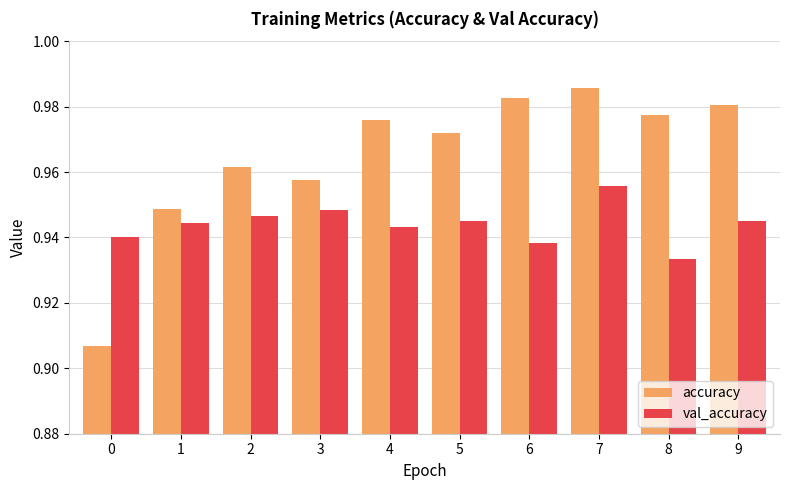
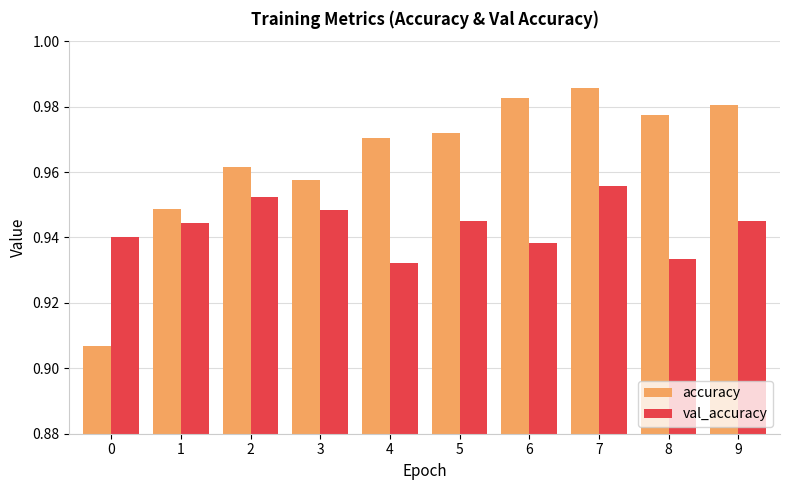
  {
    "accuracy": {
      "0": 0.907,
      "1": 0.949,
      "2": 0.962,
      "3": 0.957,
-     "4": 0.976,
+     "4": 0.970,
      "5": 0.972,
      "6": 0.983,
      "7": 0.986,
      "8": 0.978,
      "9": 0.980
    },
    "val_accuracy": {
      "0": 0.940,
      "1": 0.944,
-     "2": 0.947,
+     "2": 0.952,
      "3": 0.948,
-     "4": 0.943,
+     "4": 0.932,
      "5": 0.945,
      "6": 0.938,
      "7": 0.956,
      "8": 0.933,
      "9": 0.945
    }
  }
